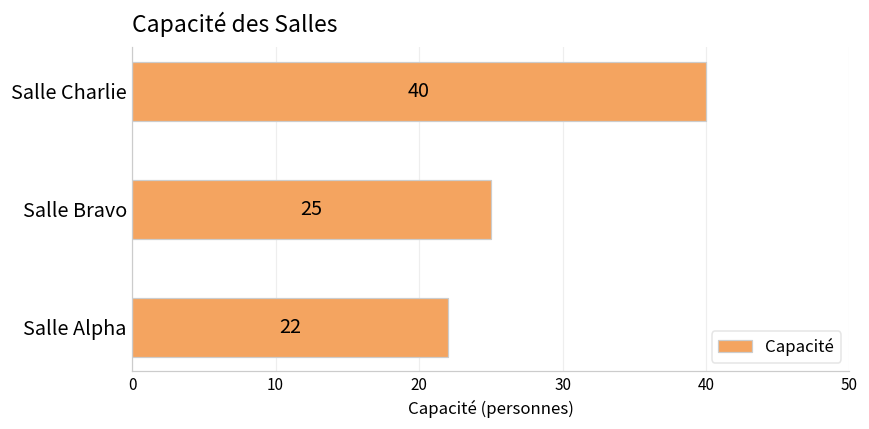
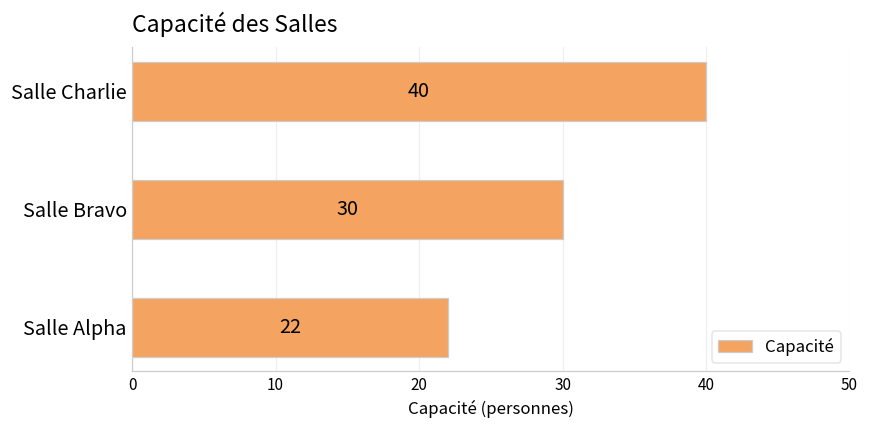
  {
    "Salle Charlie": 40,
-   "Salle Bravo": 25,
+   "Salle Bravo": 30,
    "Salle Alpha": 22
  }
